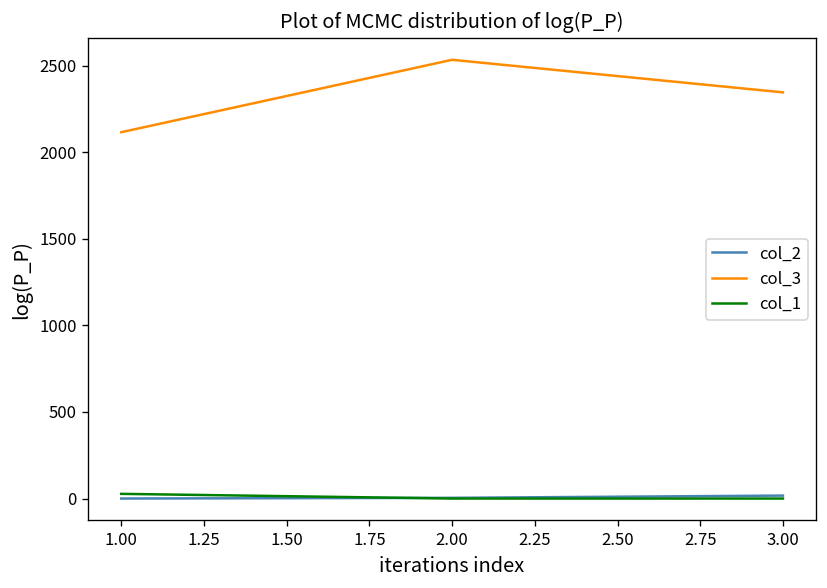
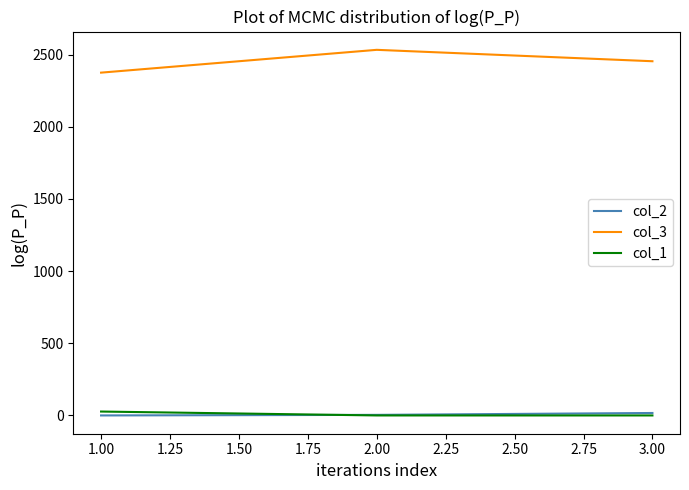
  {
    "col_2": {
      "1.00": 0
    },
    "col_3": {
-     "1.00": 2120,
+     "1.00": 2380,
      "2.00": 2530,
-     "3.00": 2350
+     "3.00": 2450
    },
    "col_1": {
      "1.00": 30
    }
  }
